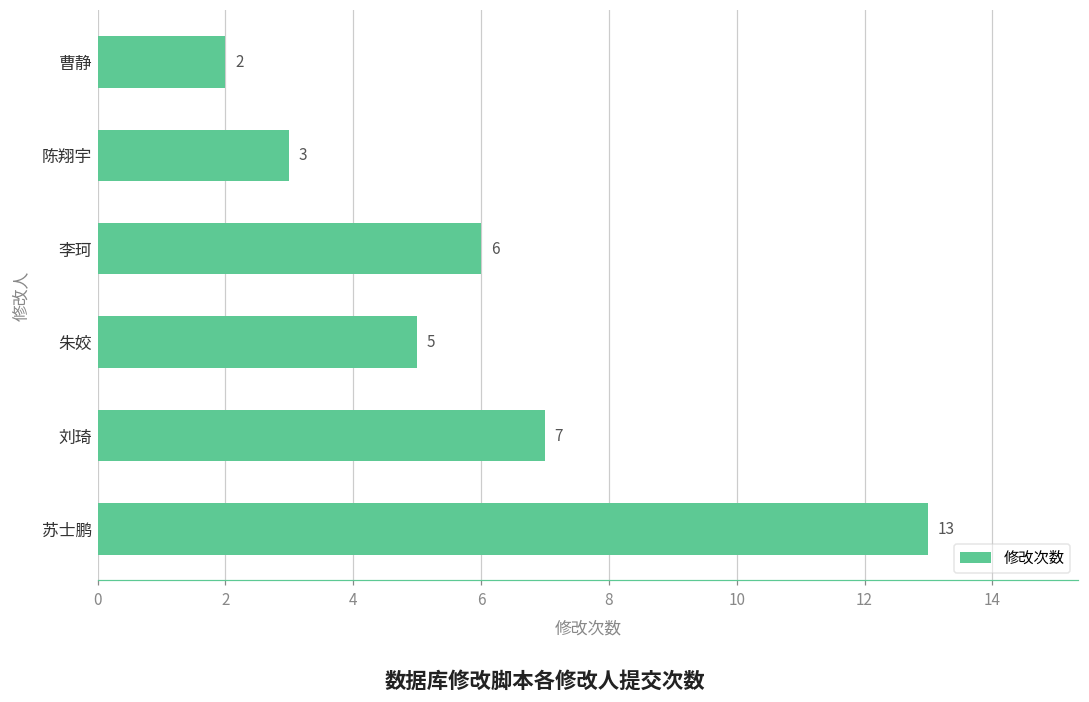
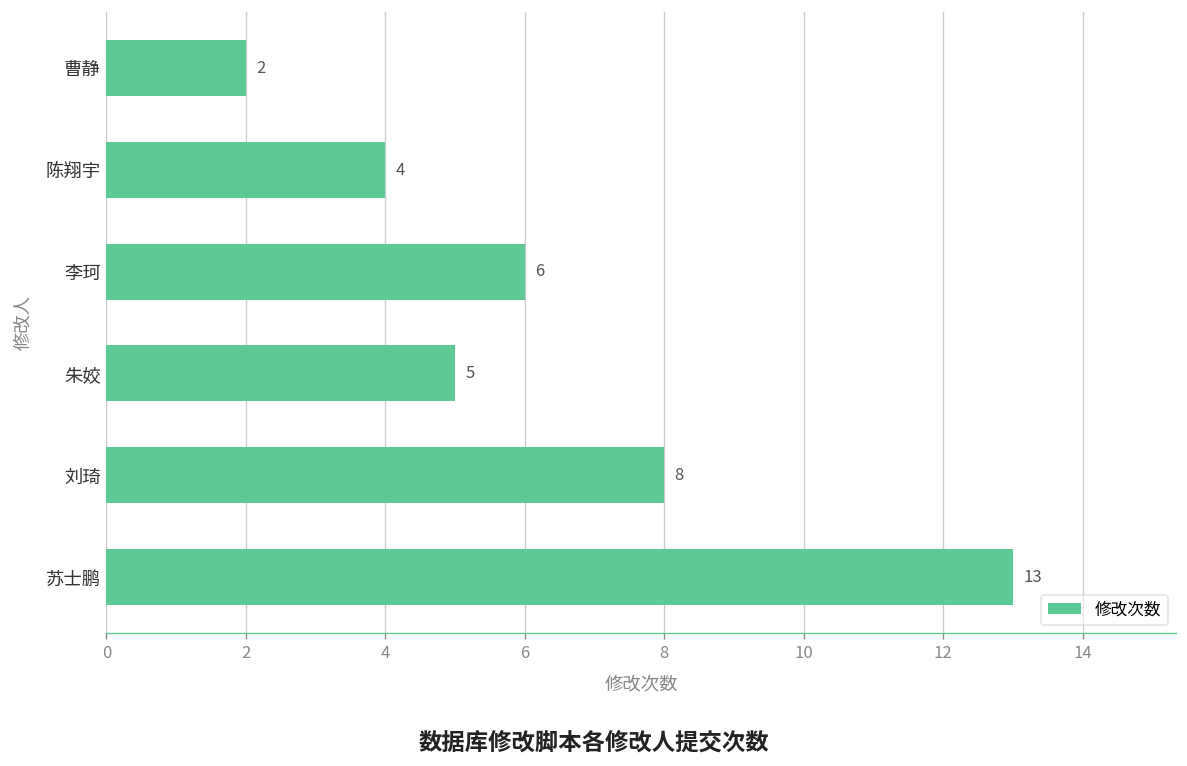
  {
    "曹静": 2,
-   "陈翔宇": 3,
+   "陈翔宇": 4,
    "李珂": 6,
    "朱姣": 5,
-   "刘琦": 7,
+   "刘琦": 8,
    "苏士鹏": 13
  }
